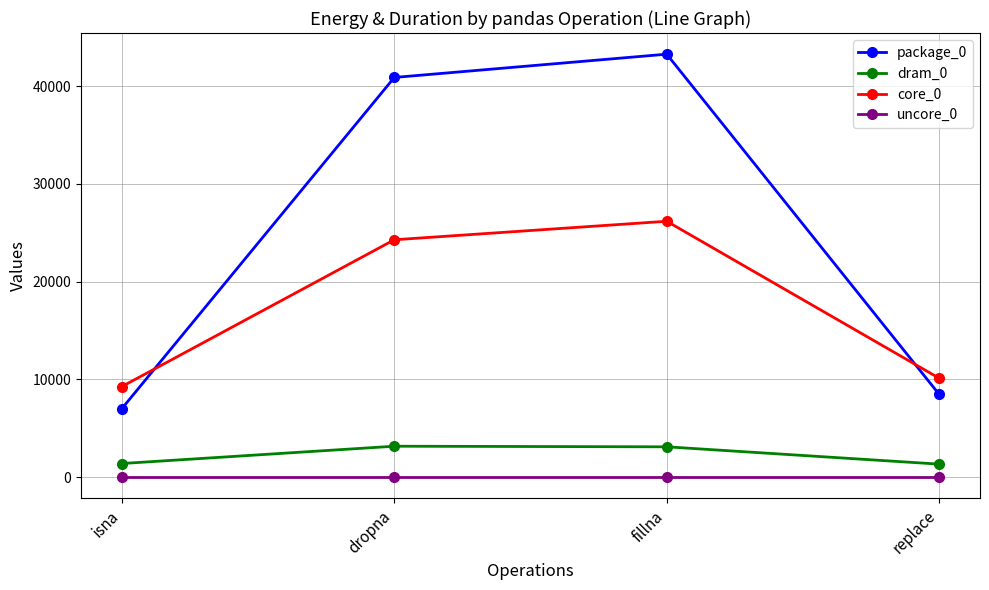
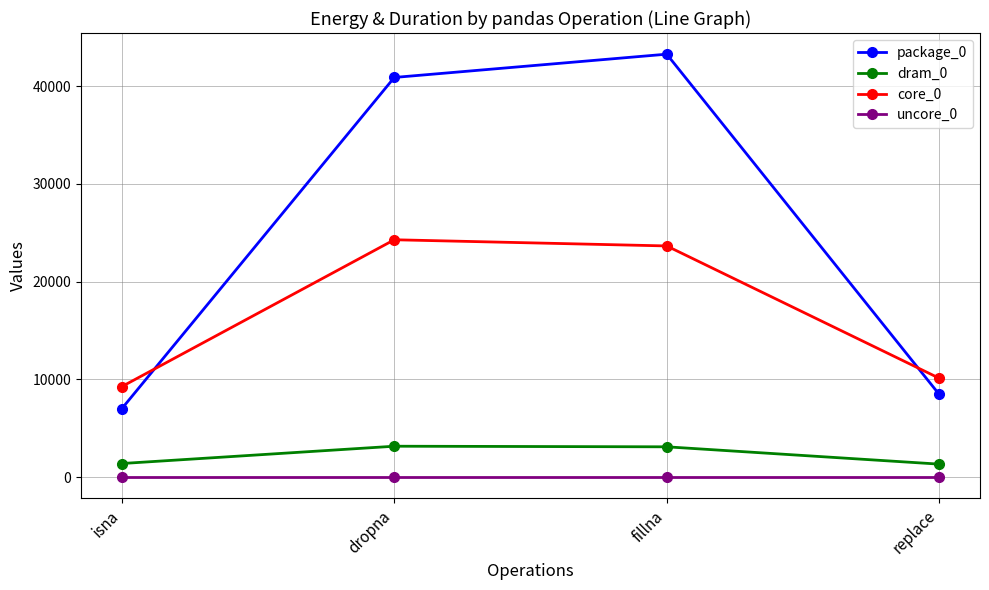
  {
    "package_0": {
      "isna": 7000,
      "dropna": 41000,
      "fillna": 43000,
      "replace": 8000
    },
    "dram_0": {
      "isna": 1000,
      "dropna": 3000,
      "fillna": 3000,
      "replace": 1000
    },
    "core_0": {
      "isna": 9000,
      "dropna": 24000,
-     "fillna": 26000,
+     "fillna": 24000,
      "replace": 10000
    },
    "uncore_0": {
      "isna": 0,
      "dropna": 0,
      "fillna": 0,
      "replace": 0
    }
  }
